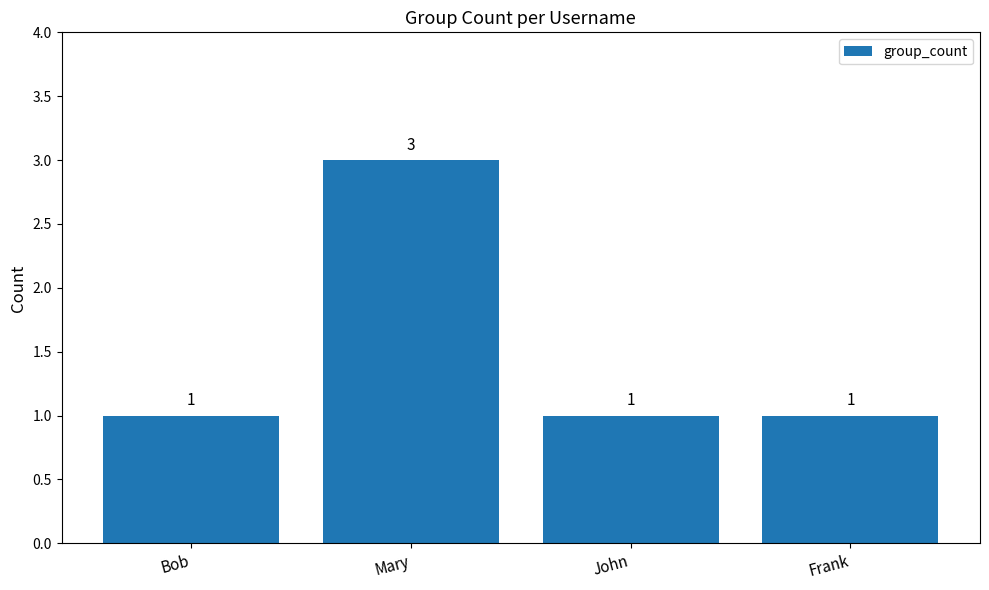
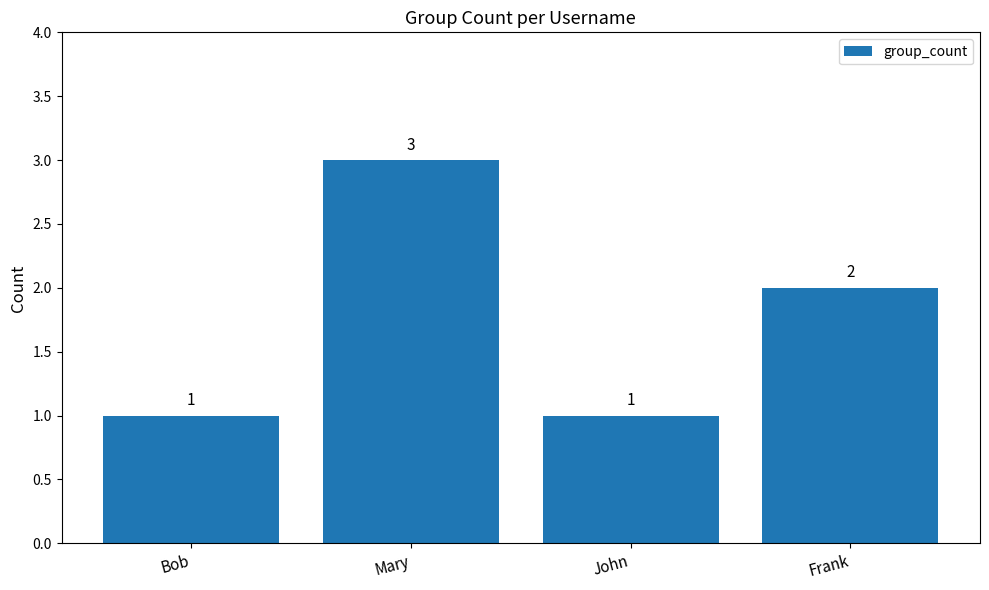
  {
    "Bob": 1,
    "Mary": 3,
    "John": 1,
-   "Frank": 1
+   "Frank": 2
  }
